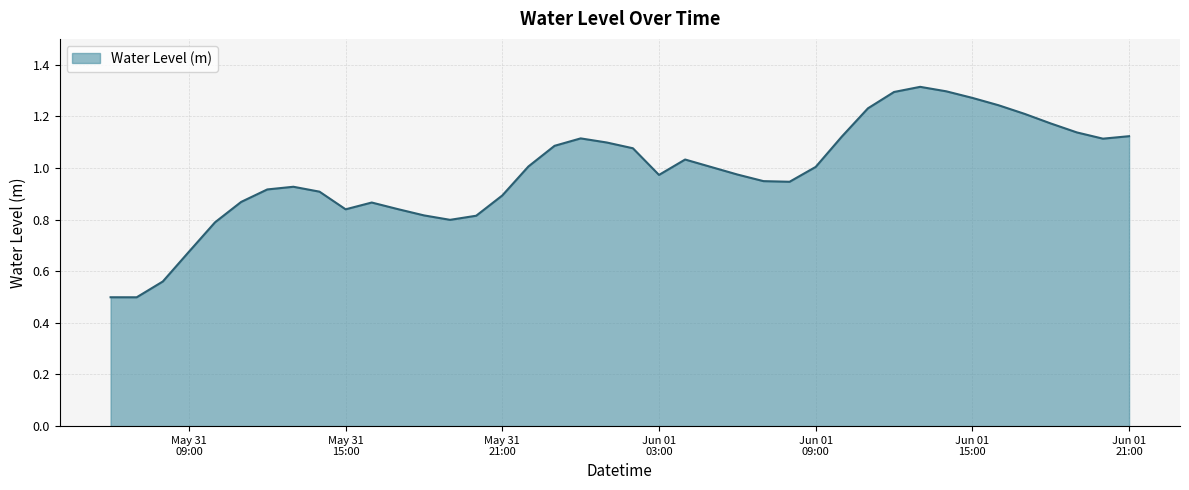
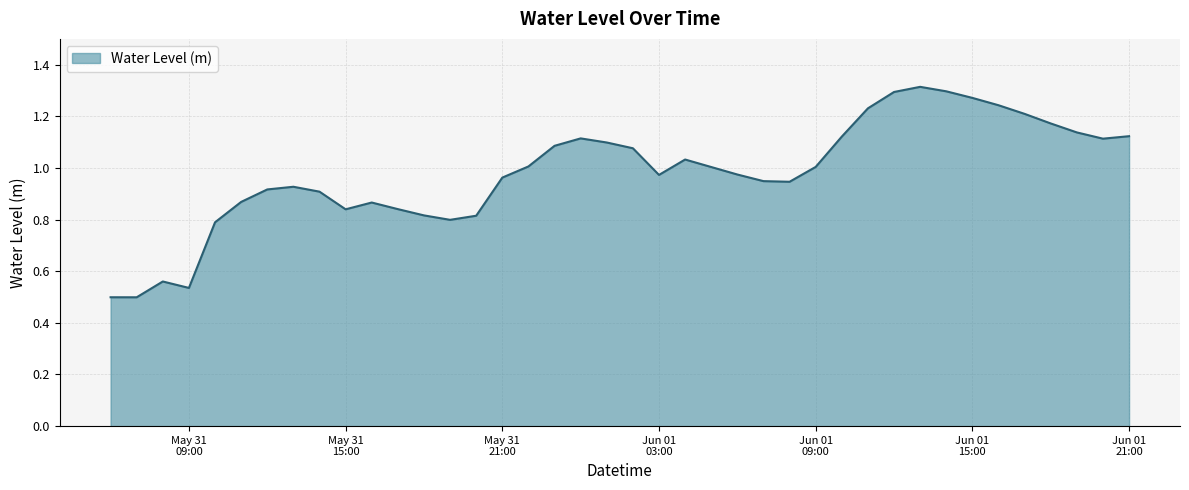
  {
-   "May 31 09:00": 0.68,
+   "May 31 09:00": 0.54,
    "May 31 15:00": 0.84,
-   "May 31 21:00": 0.89,
+   "May 31 21:00": 0.96,
    "Jun 01 03:00": 0.97,
    "Jun 01 09:00": 1.00,
    "Jun 01 15:00": 1.27,
    "Jun 01 21:00": 1.12
  }
